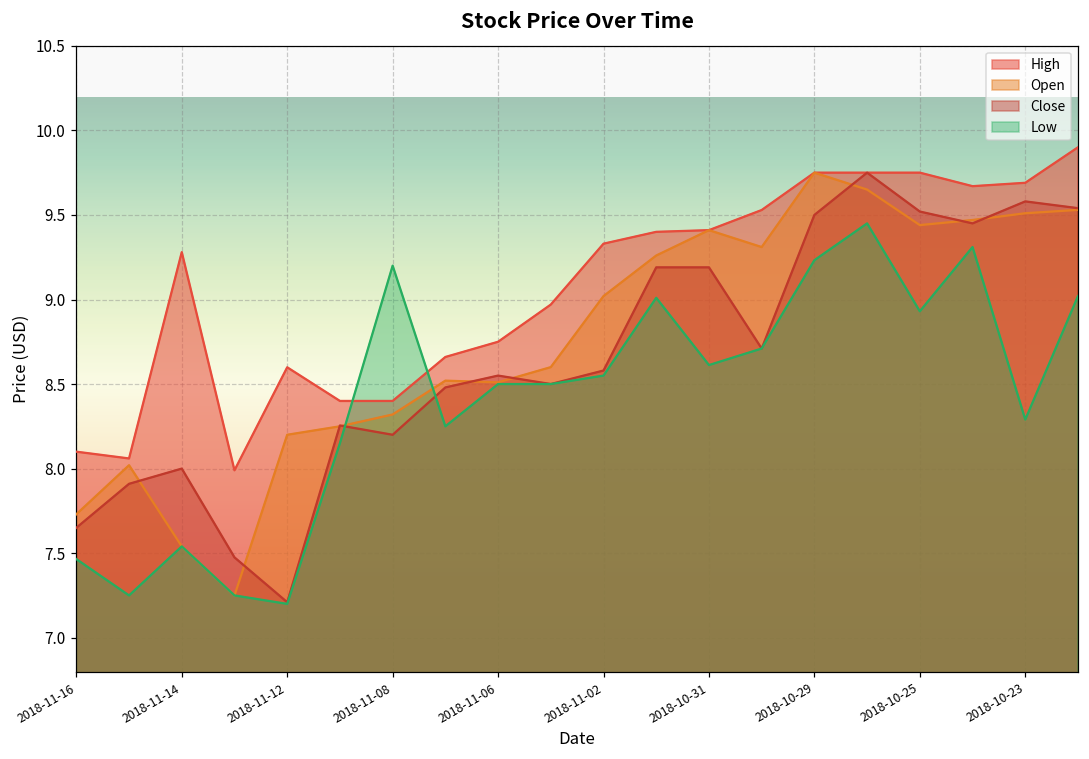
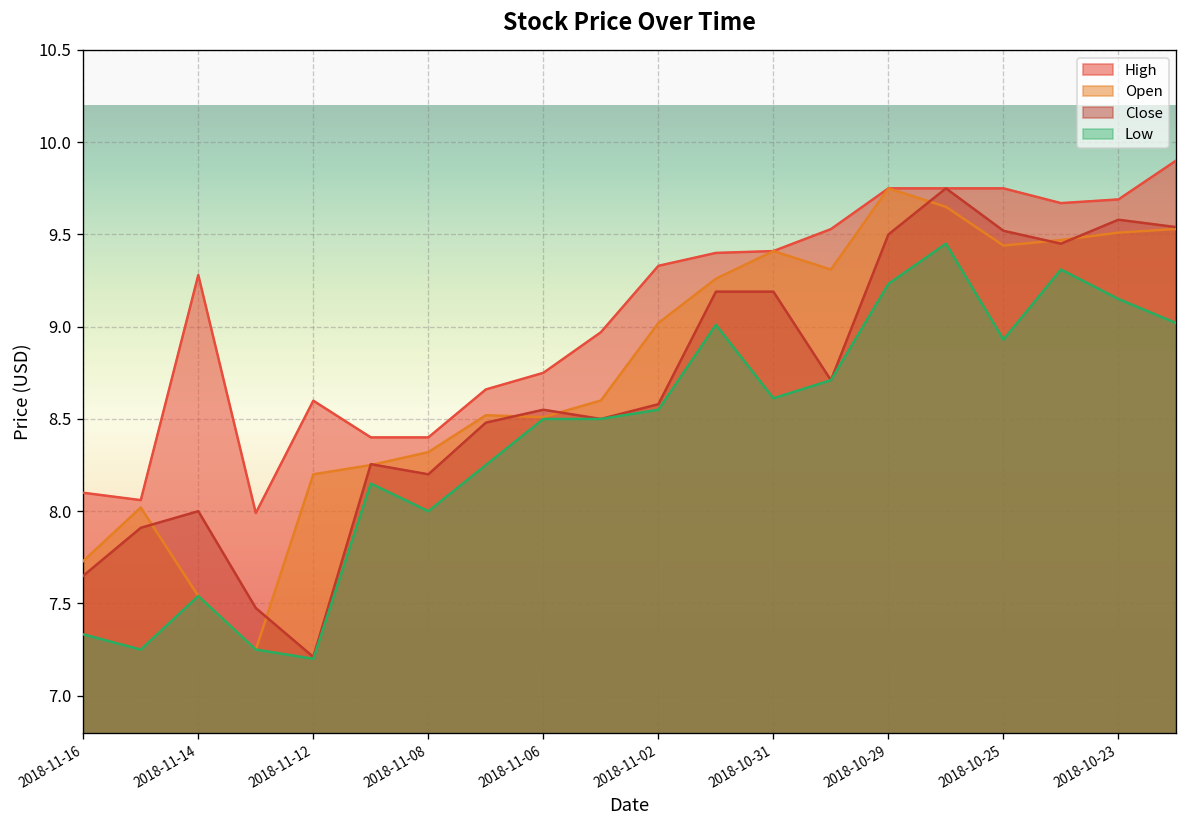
  {
    "Low": {
-     "2018-11-16": 7.46,
-     "2018-11-08": 9.2,
+     "2018-11-16": 7.33,
+     "2018-11-08": 8.0,
      "2018-11-02": 8.55,
      "2018-10-31": 8.61,
      "2018-10-29": 9.23,
      "2018-10-25": 8.93,
-     "2018-10-23": 8.29
+     "2018-10-23": 9.15
    }
  }
